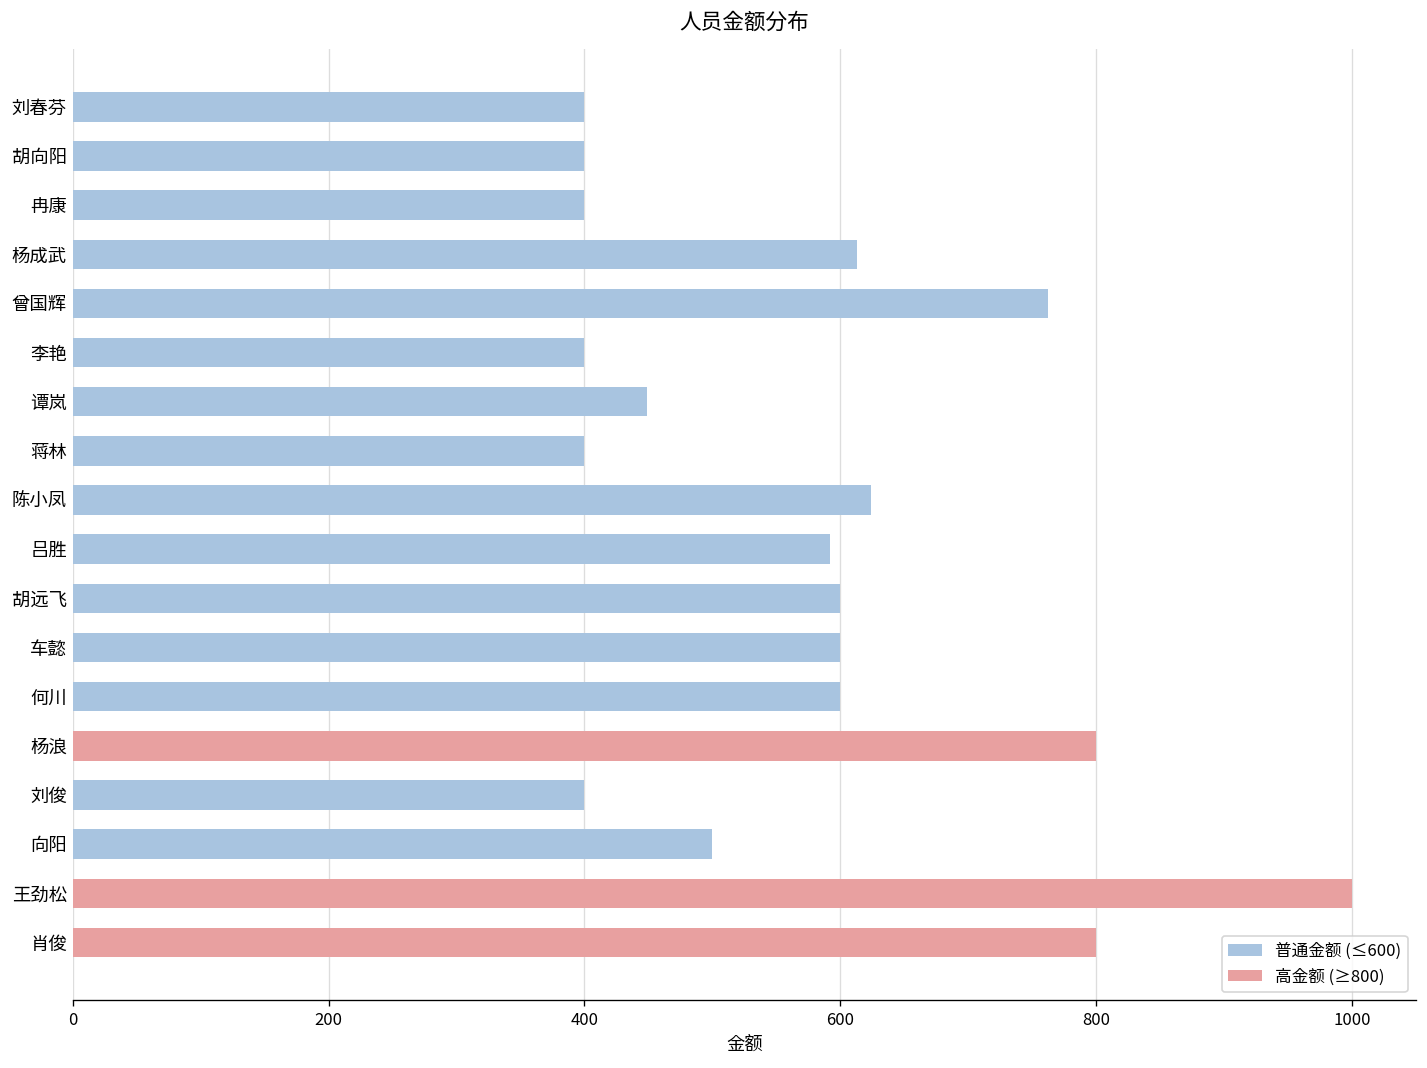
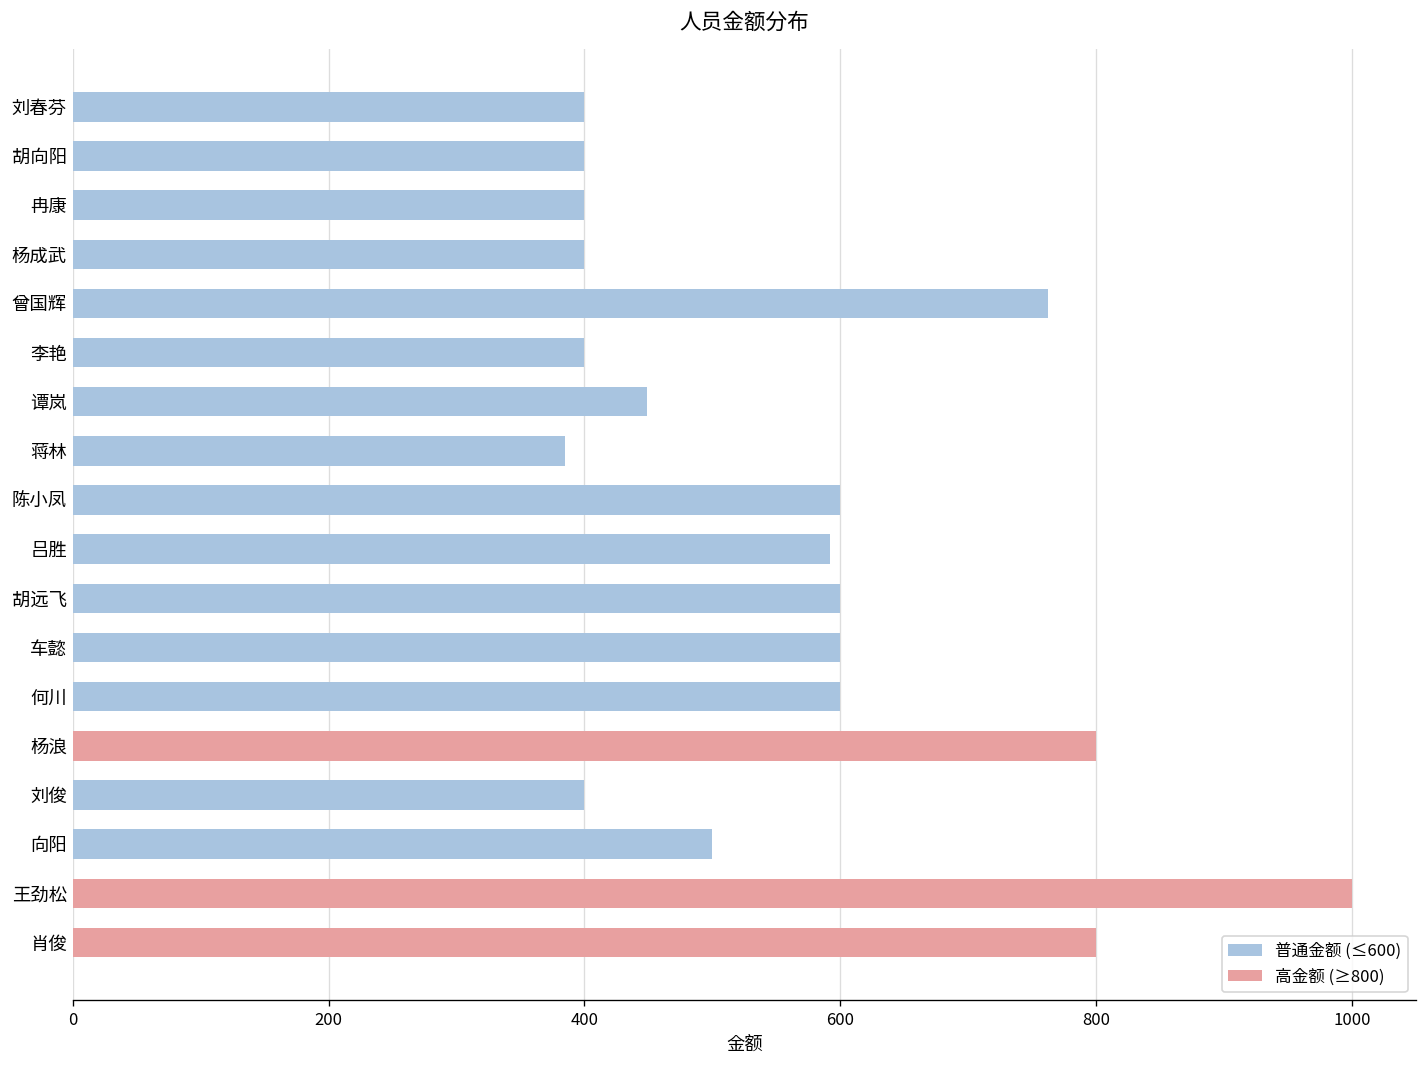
  {
    "刘春芬": 400,
    "胡向阳": 400,
    "冉康": 400,
-   "杨成武": 613,
+   "杨成武": 400,
    "曾国辉": 762,
    "李艳": 400,
    "谭岚": 449,
-   "蒋林": 400,
-   "陈小凤": 624,
+   "蒋林": 385,
+   "陈小凤": 600,
    "吕胜": 592,
    "胡远飞": 600,
    "车懿": 600,
    "何川": 600,
    "杨浪": 800,
    "刘俊": 400,
    "向阳": 500,
    "王劲松": 1000,
    "肖俊": 800
  }
